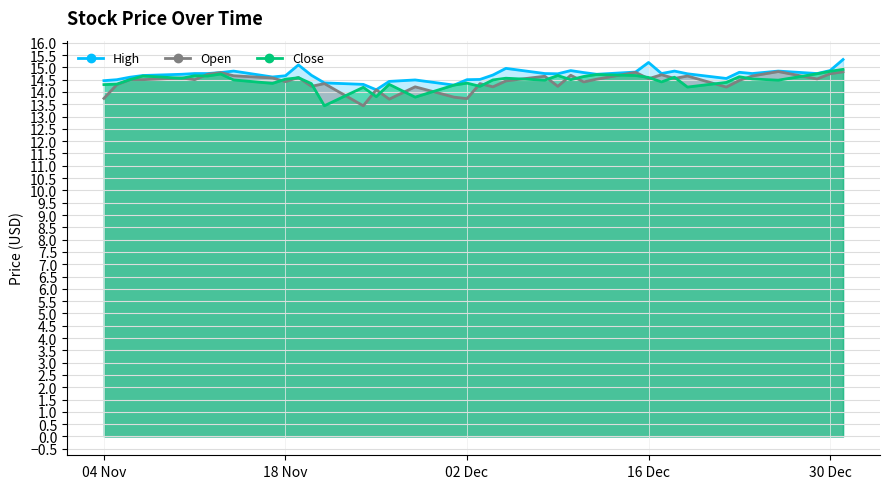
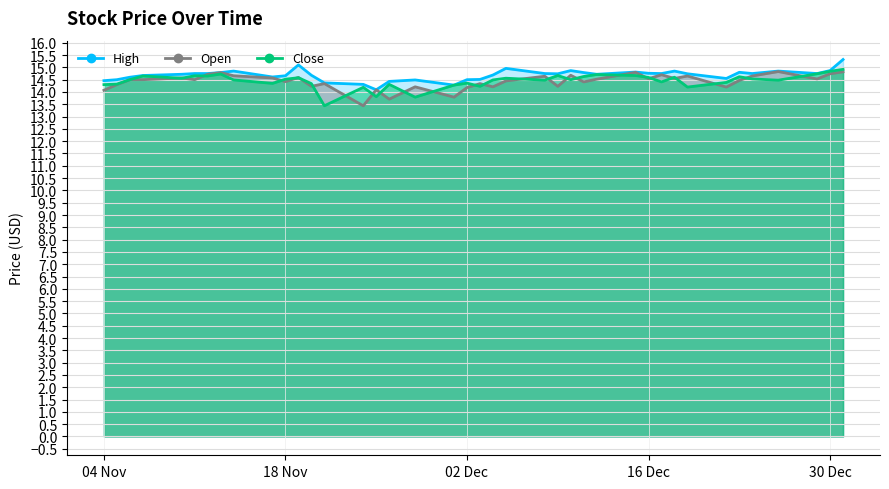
  {
    "High": {
      "04 Nov": 14.5,
      "18 Nov": 14.7,
      "02 Dec": 14.5,
-     "16 Dec": 15.2
+     "16 Dec": 14.8
    },
    "Open": {
-     "04 Nov": 13.7,
-     "02 Dec": 13.7
+     "04 Nov": 14.1,
+     "02 Dec": 14.2
    },
    "Close": {
      "04 Nov": 14.3,
      "02 Dec": 14.4
    }
  }
